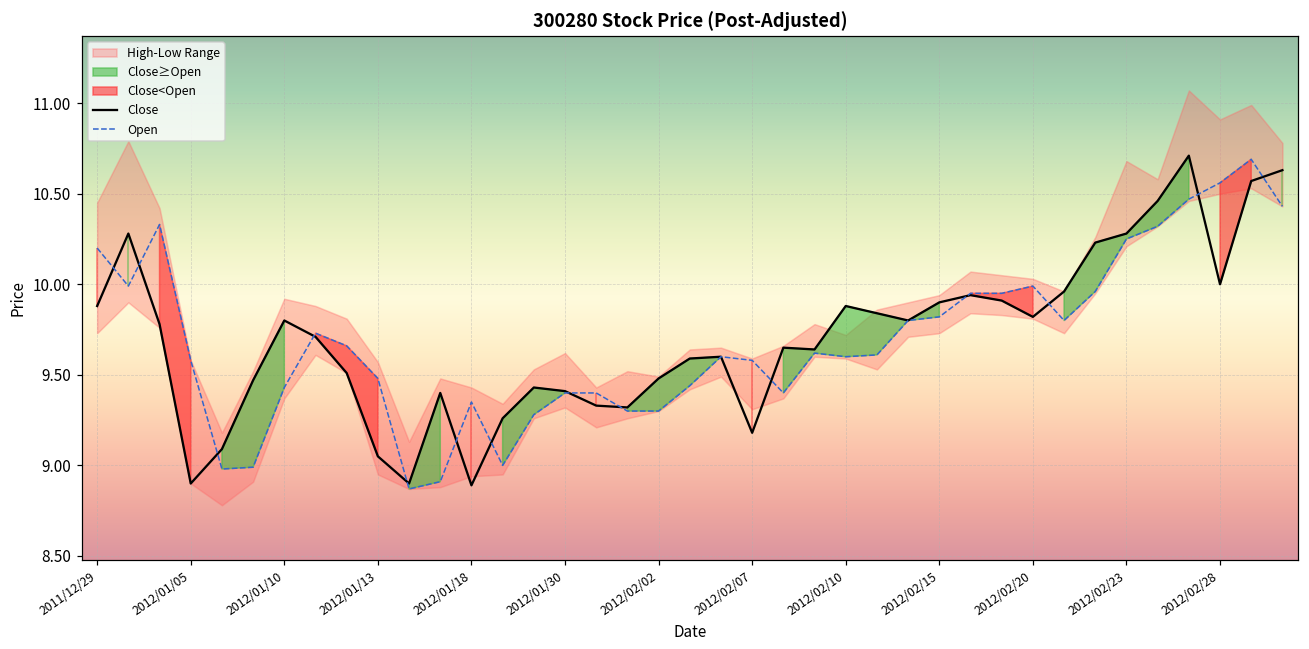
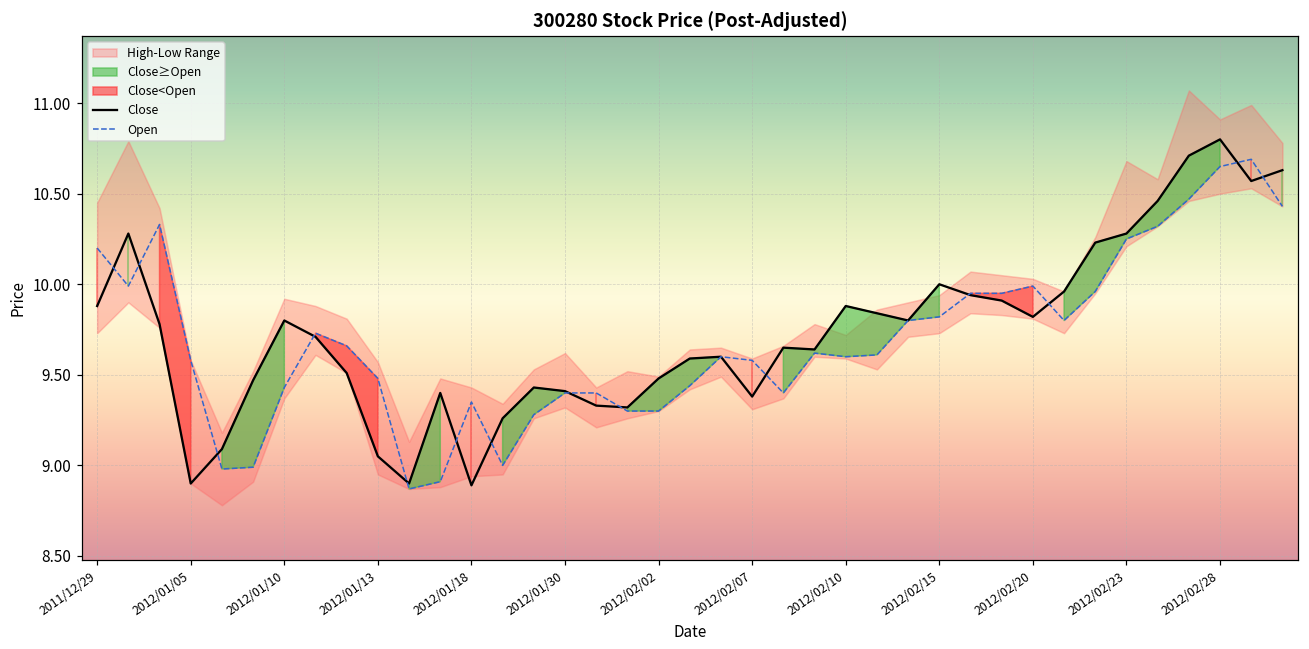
  {
    "Close": {
      "2011/12/29": 9.88,
      "2012/01/05": 8.90,
      "2012/01/10": 9.80,
      "2012/01/13": 9.05,
      "2012/01/18": 8.89,
-     "2012/02/07": 9.18,
+     "2012/02/07": 9.38,
      "2012/02/10": 9.88,
-     "2012/02/15": 9.9,
+     "2012/02/15": 10.0,
      "2012/02/20": 9.82,
      "2012/02/23": 10.28,
-     "2012/02/28": 10.0
+     "2012/02/28": 10.8
    },
    "Open": {
      "2011/12/29": 10.20,
      "2012/01/10": 9.43,
      "2012/01/13": 9.48,
      "2012/01/18": 9.35,
      "2012/02/02": 9.30,
      "2012/02/10": 9.60,
      "2012/02/15": 9.82,
      "2012/02/20": 9.99,
      "2012/02/23": 10.25,
-     "2012/02/28": 10.56
+     "2012/02/28": 10.65
    }
  }
